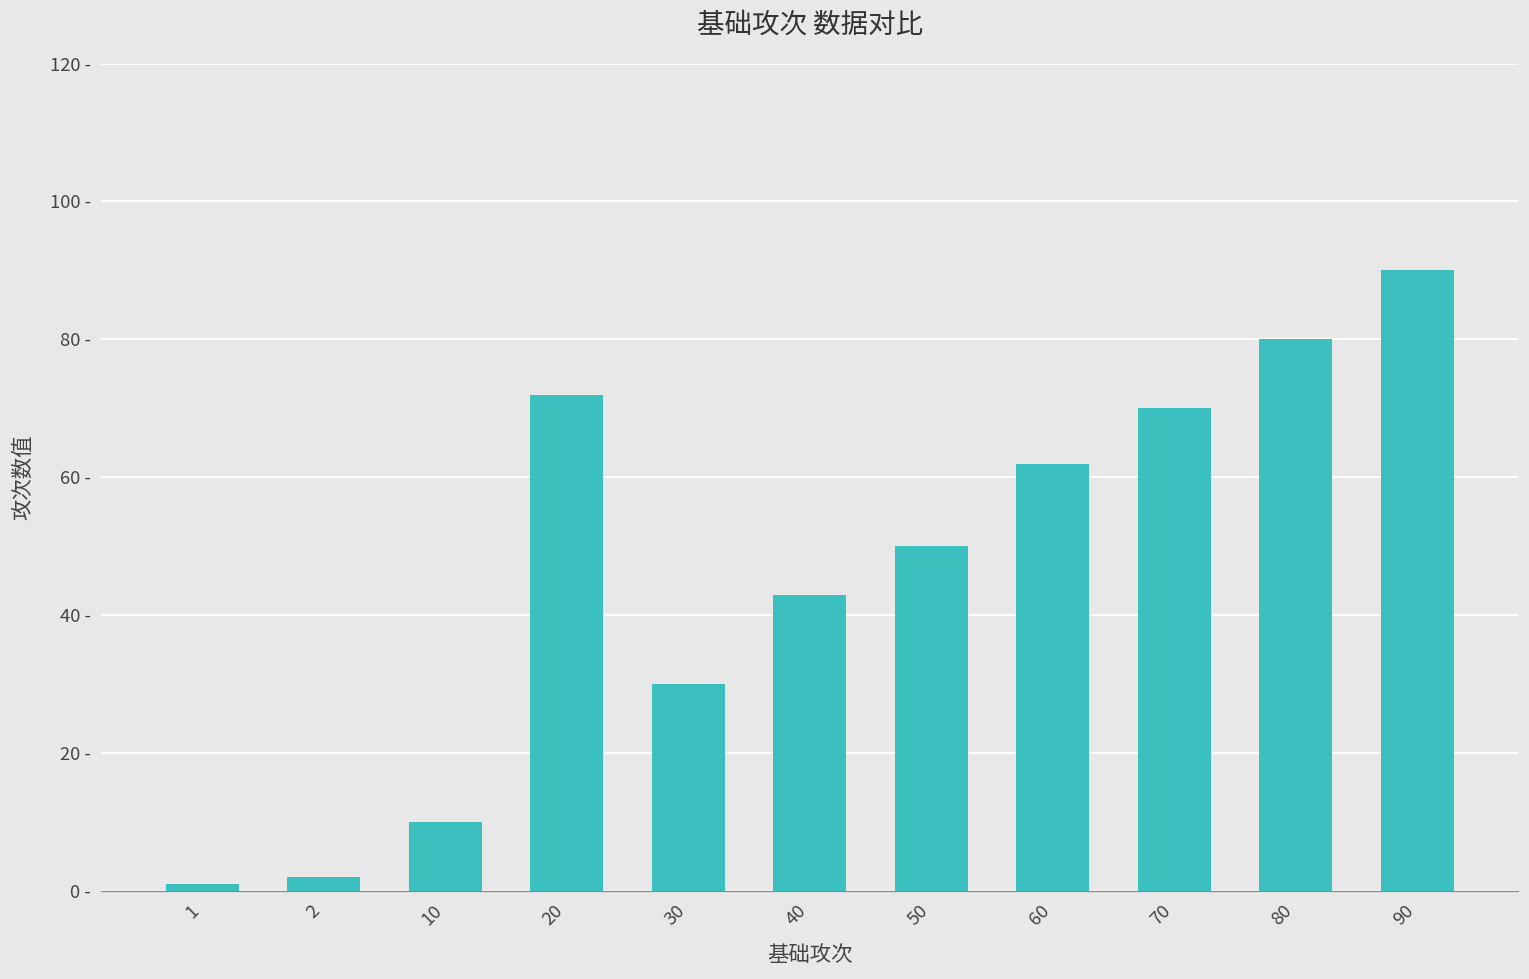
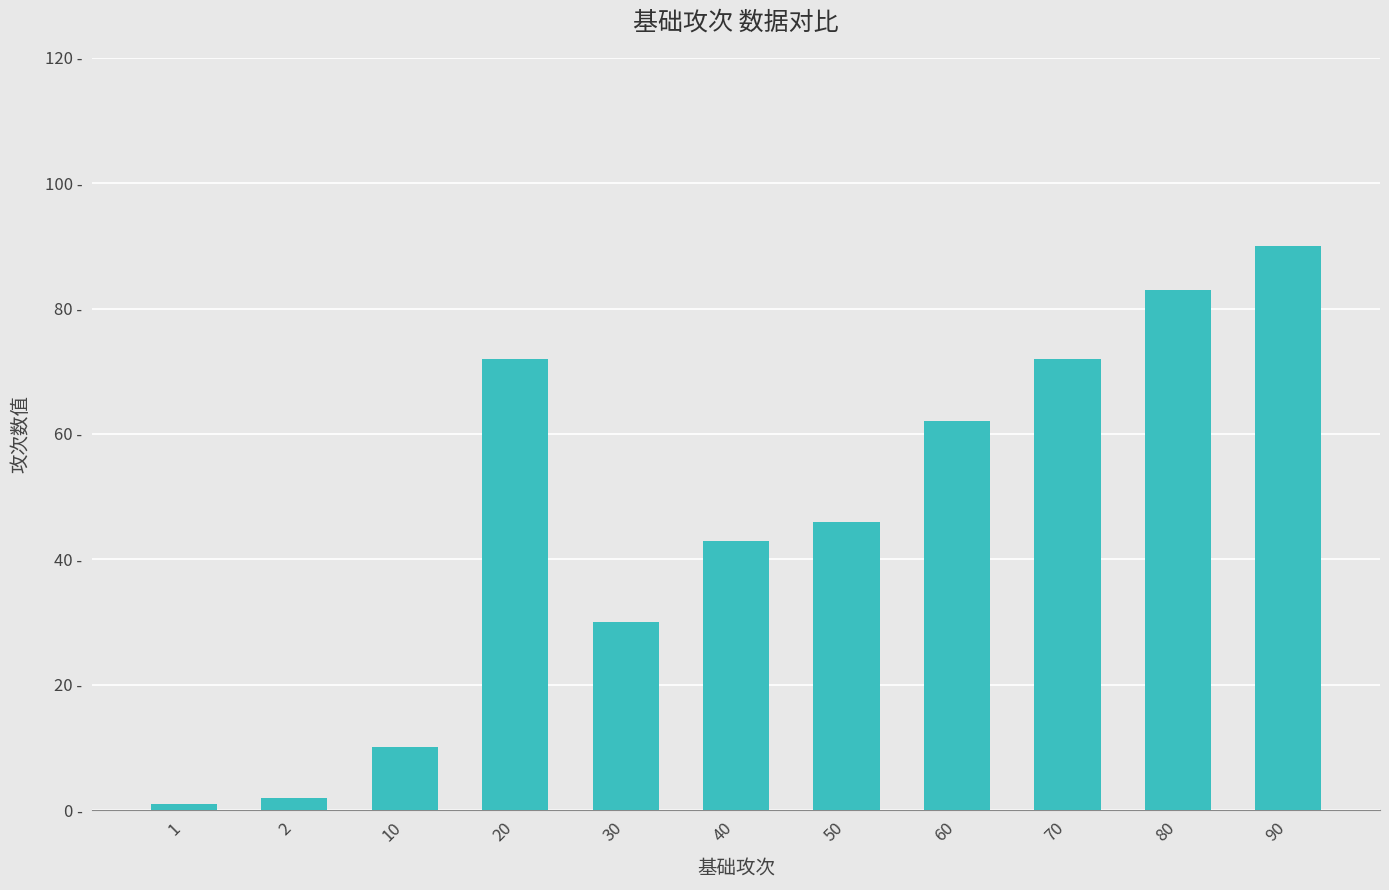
  {
    "1": "1 -",
    "2": "2 -",
    "10": "10 -",
    "20": "72 -",
    "30": "30 -",
    "40": "43 -",
-   "50": "50 -",
+   "50": "46 -",
    "60": "62 -",
-   "70": "70 -",
-   "80": "80 -",
+   "70": "72 -",
+   "80": "83 -",
    "90": "90 -"
  }
